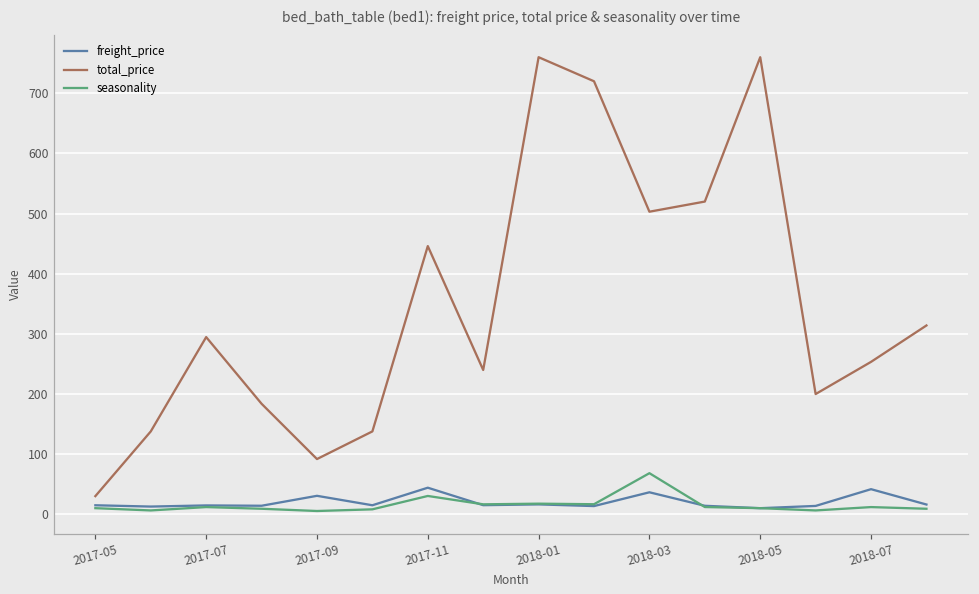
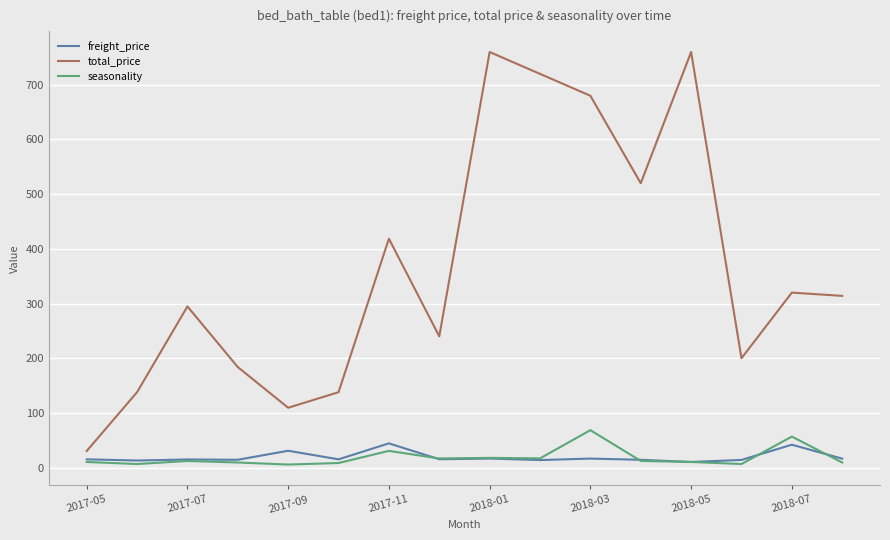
  {
    "freight_price": {
      "2017-05": 20,
      "2017-09": 30,
      "2017-11": 40,
-     "2018-03": 40,
+     "2018-03": 20,
      "2018-07": 40
    },
    "total_price": {
      "2017-05": 30,
      "2017-07": 290,
-     "2017-09": 90,
-     "2017-11": 450,
+     "2017-09": 110,
+     "2017-11": 420,
      "2018-01": 760,
-     "2018-03": 500,
+     "2018-03": 680,
      "2018-05": 760,
-     "2018-07": 250
+     "2018-07": 320
    },
    "seasonality": {
      "2017-05": 10,
      "2017-09": 10,
      "2017-11": 30,
      "2018-03": 70,
-     "2018-07": 10
+     "2018-07": 60
    }
  }
